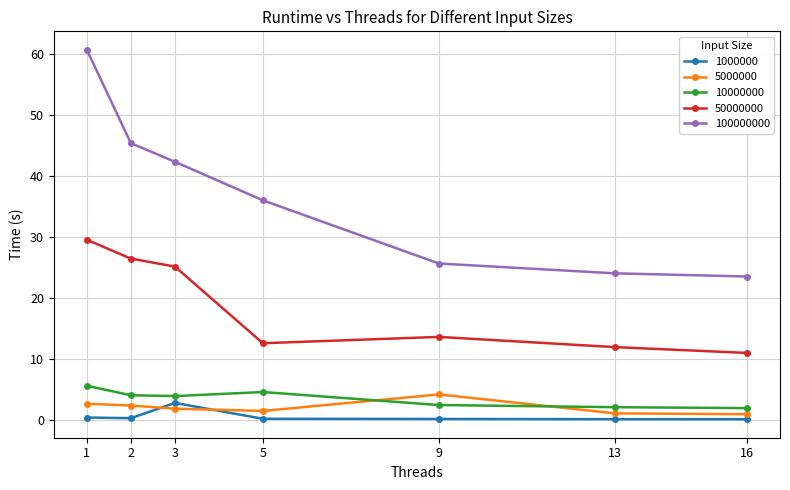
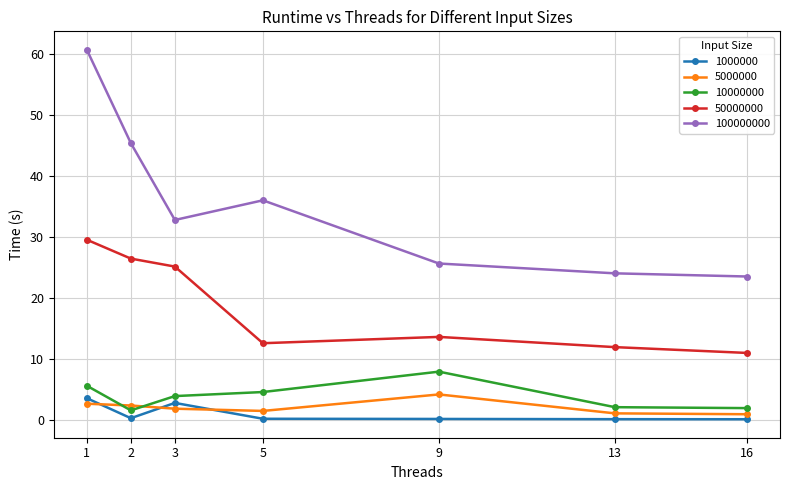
  {
    "1000000": {
-     "1": 0,
+     "1": 4,
      "2": 0,
      "3": 3,
      "5": 0,
      "9": 0,
      "13": 0,
      "16": 0
    },
    "5000000": {
      "1": 3,
      "2": 2,
      "3": 2,
      "5": 2,
      "9": 4,
      "13": 1,
      "16": 1
    },
    "10000000": {
      "1": 6,
-     "2": 4,
+     "2": 2,
      "3": 4,
      "5": 5,
-     "9": 3,
+     "9": 8,
      "13": 2,
      "16": 2
    },
    "50000000": {
      "1": 30,
      "2": 27,
      "3": 25,
      "5": 13,
      "9": 14,
      "13": 12,
      "16": 11
    },
    "100000000": {
      "1": 61,
      "2": 45,
-     "3": 42,
+     "3": 33,
      "5": 36,
      "9": 26,
      "13": 24,
      "16": 24
    }
  }
